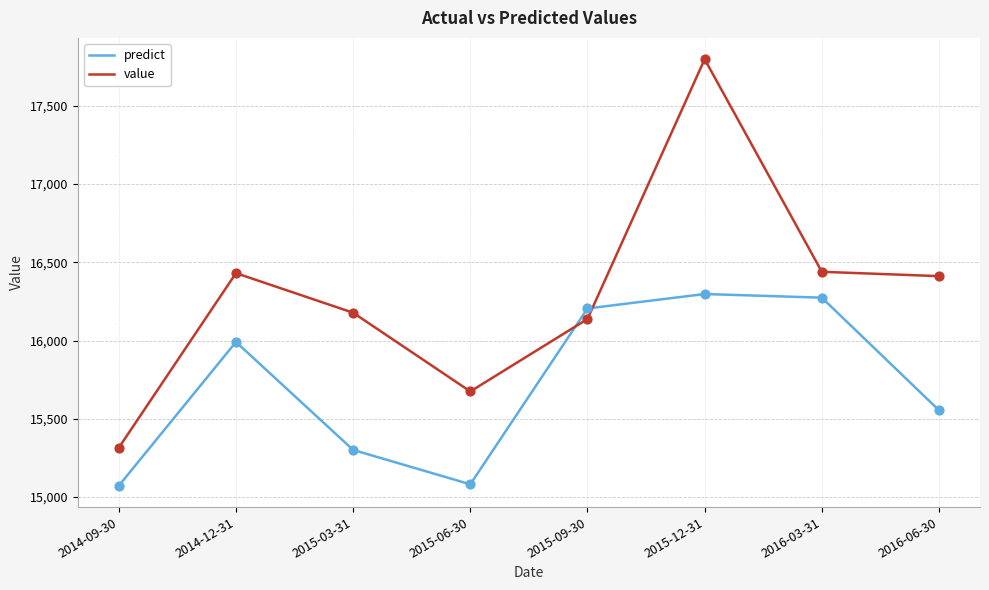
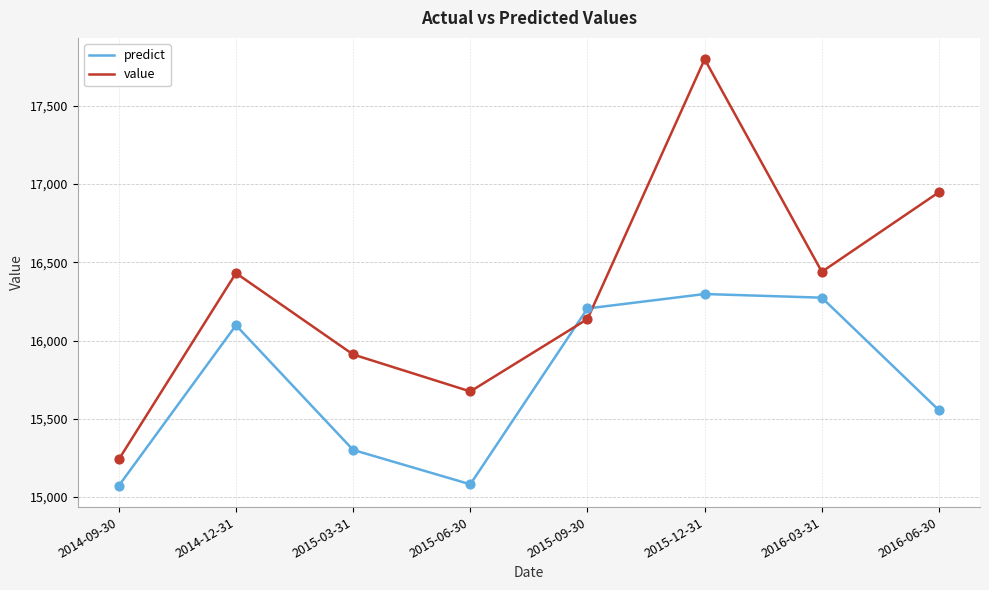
  {
    "predict": {
      "2014-09-30": "15,070",
-     "2014-12-31": "15,990",
+     "2014-12-31": "16,100",
      "2015-03-31": "15,300",
      "2015-06-30": "15,080",
      "2015-09-30": "16,210",
      "2015-12-31": "16,300",
      "2016-03-31": "16,270",
      "2016-06-30": "15,550"
    },
    "value": {
-     "2014-09-30": "15,310",
+     "2014-09-30": "15,240",
      "2014-12-31": "16,430",
-     "2015-03-31": "16,180",
+     "2015-03-31": "15,910",
      "2015-06-30": "15,670",
      "2015-09-30": "16,140",
      "2015-12-31": "17,800",
      "2016-03-31": "16,440",
-     "2016-06-30": "16,410"
+     "2016-06-30": "16,950"
    }
  }
